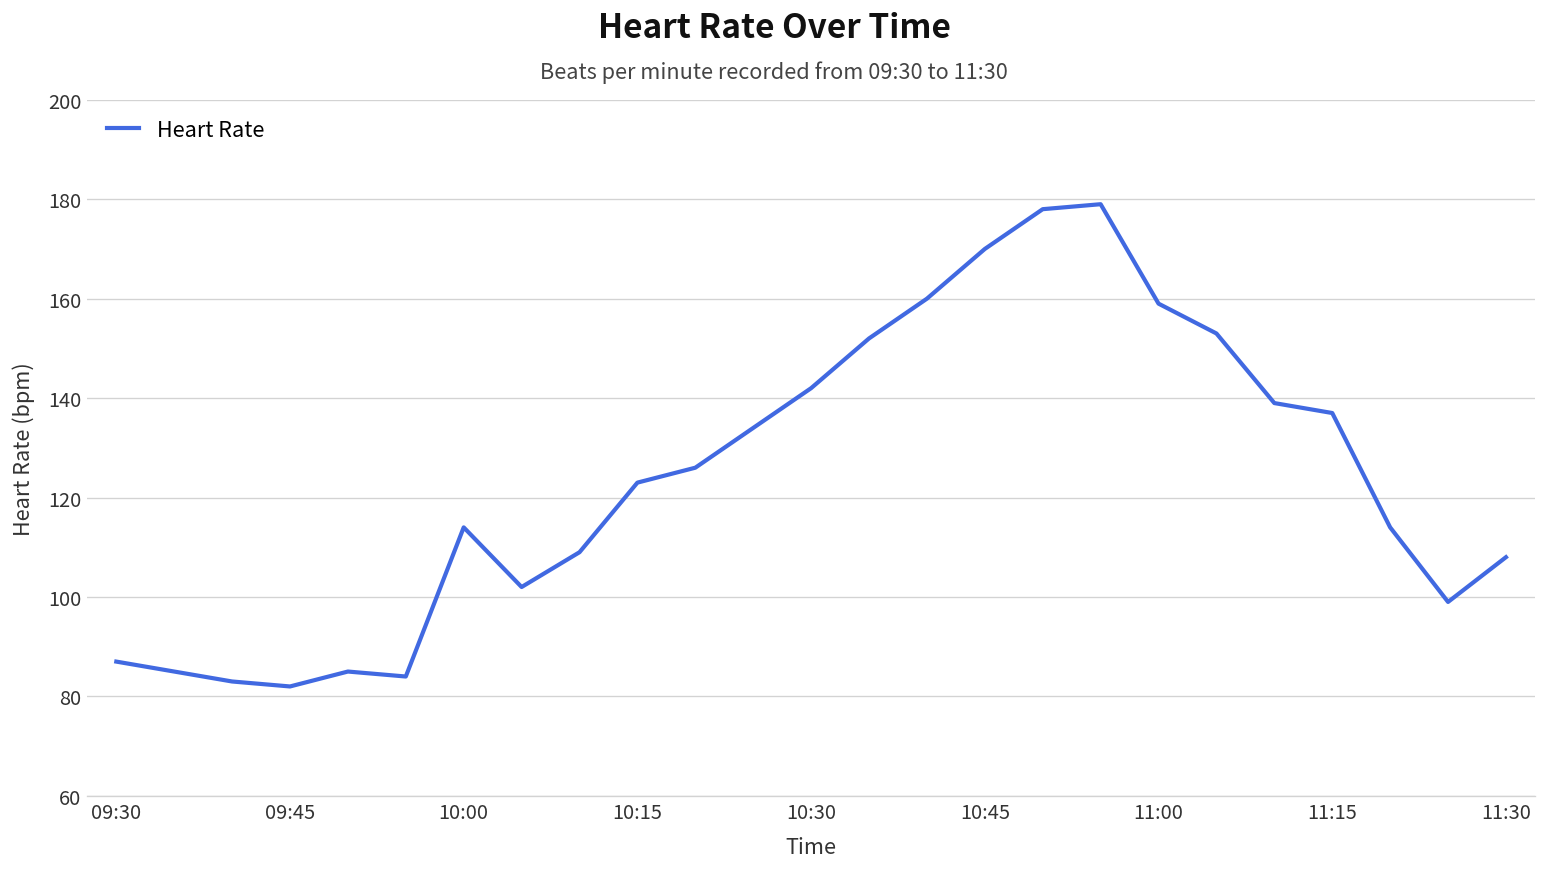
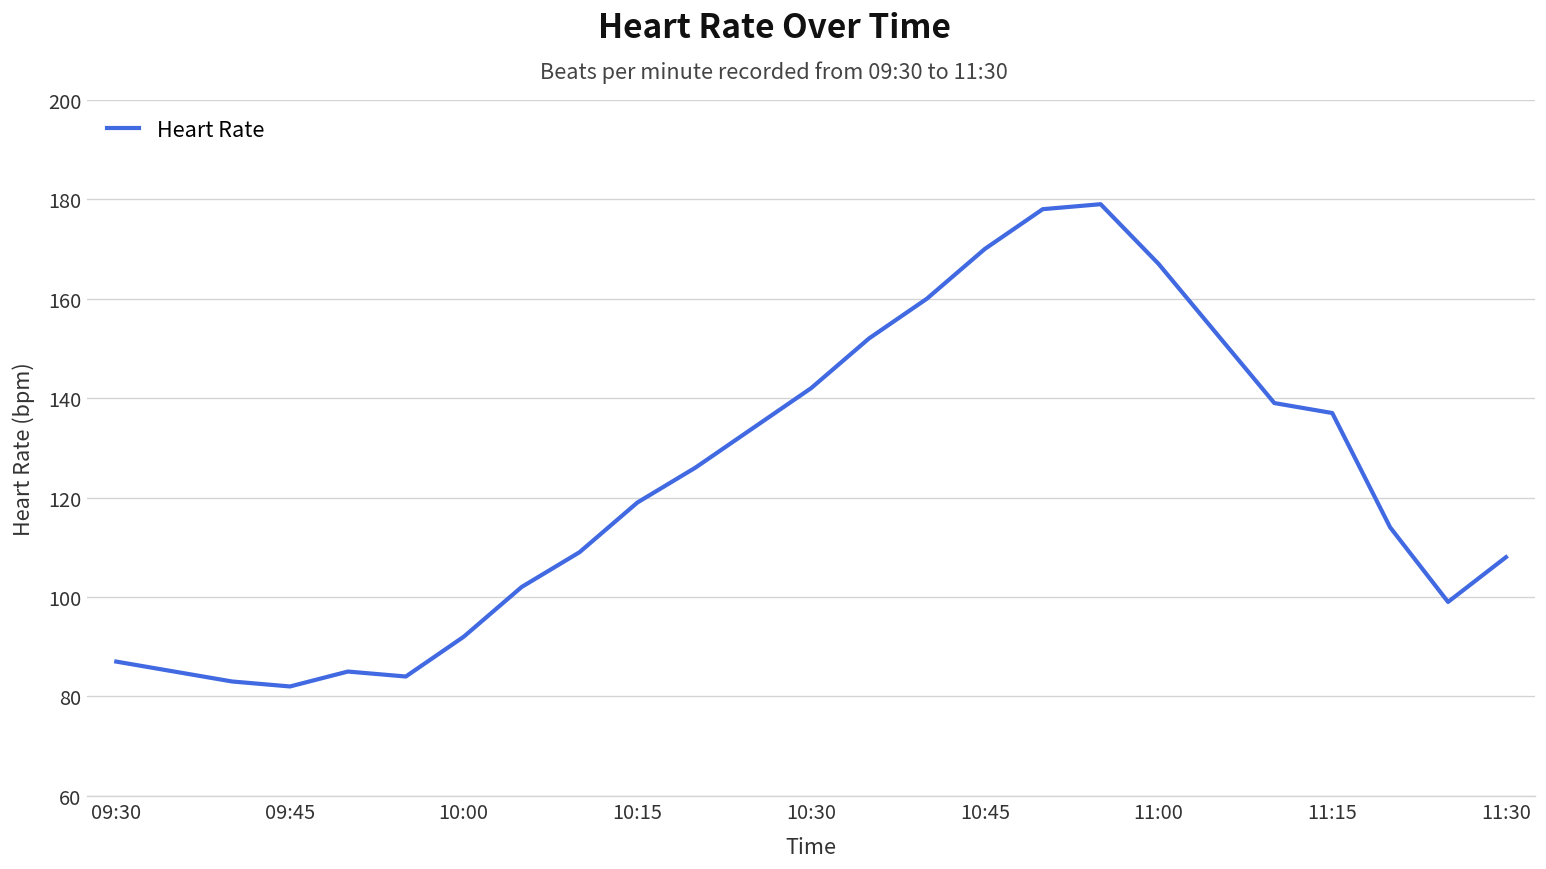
  {
    "09:30": 87,
    "09:45": 82,
-   "10:00": 114,
-   "10:15": 123,
+   "10:00": 92,
+   "10:15": 119,
    "10:30": 142,
    "10:45": 170,
-   "11:00": 159,
+   "11:00": 167,
    "11:15": 137,
    "11:30": 108
  }
